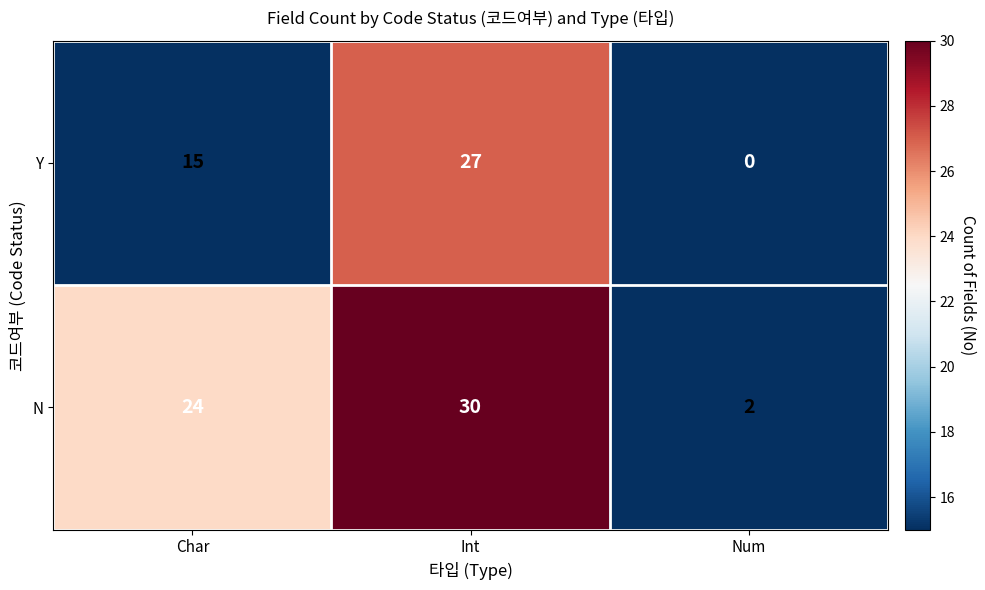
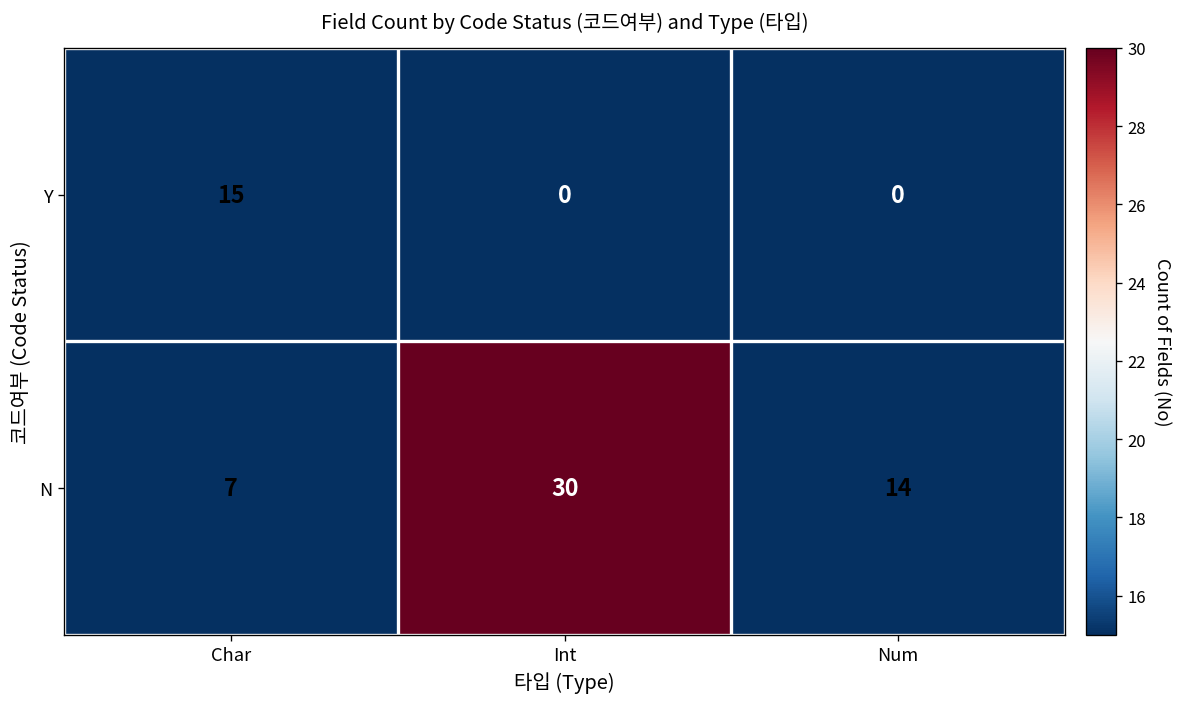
  {
    "Y": {
      "Char": 15,
-     "Int": 27,
+     "Int": 0,
      "Num": 0
    },
    "N": {
-     "Char": 24,
+     "Char": 7,
      "Int": 30,
-     "Num": 2
+     "Num": 14
    }
  }
